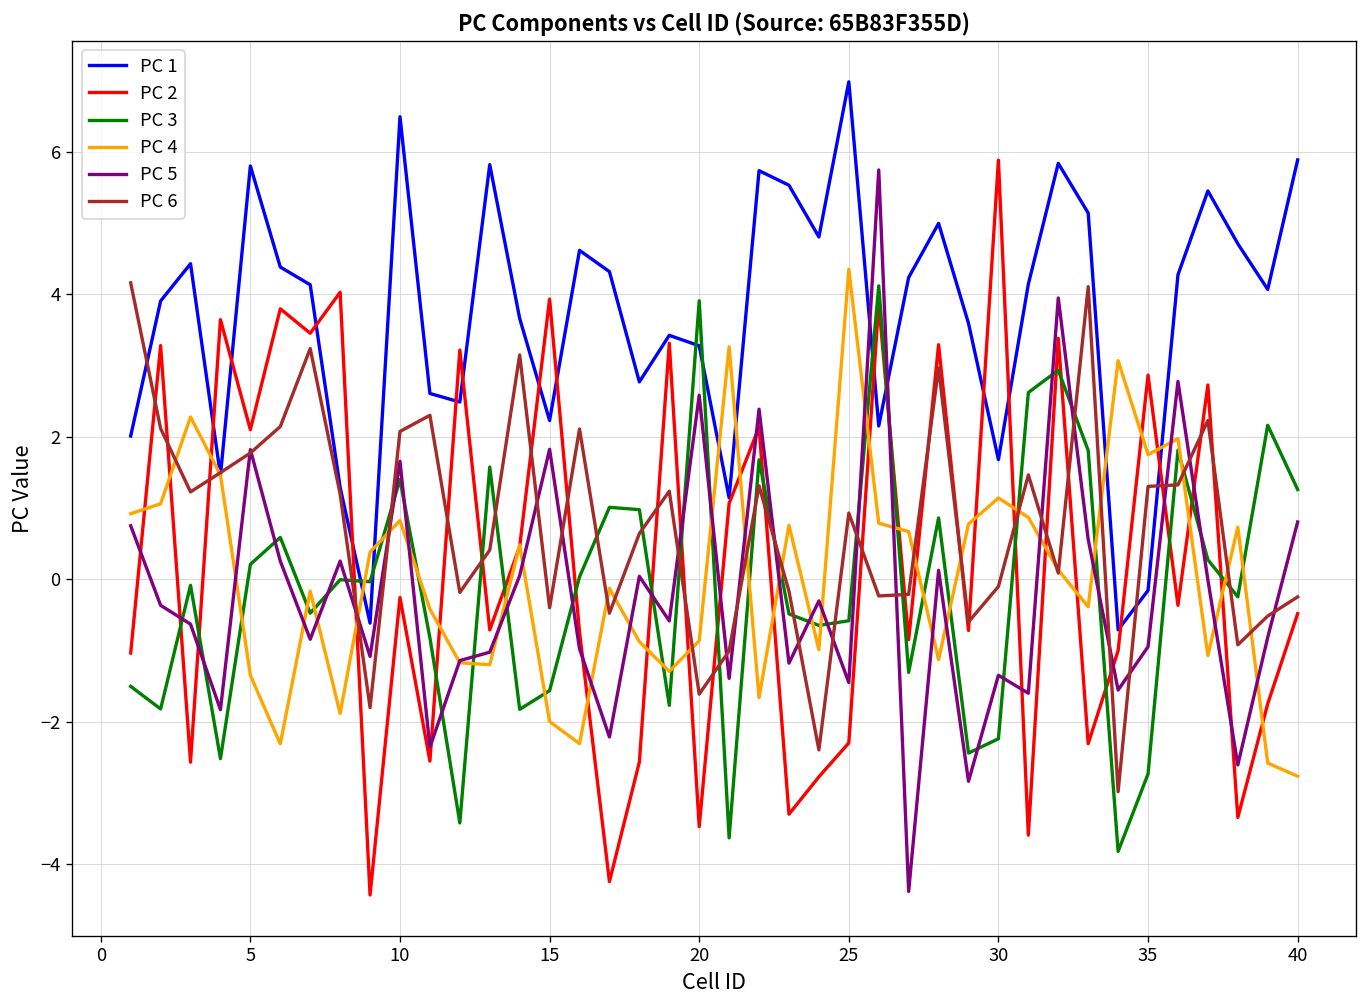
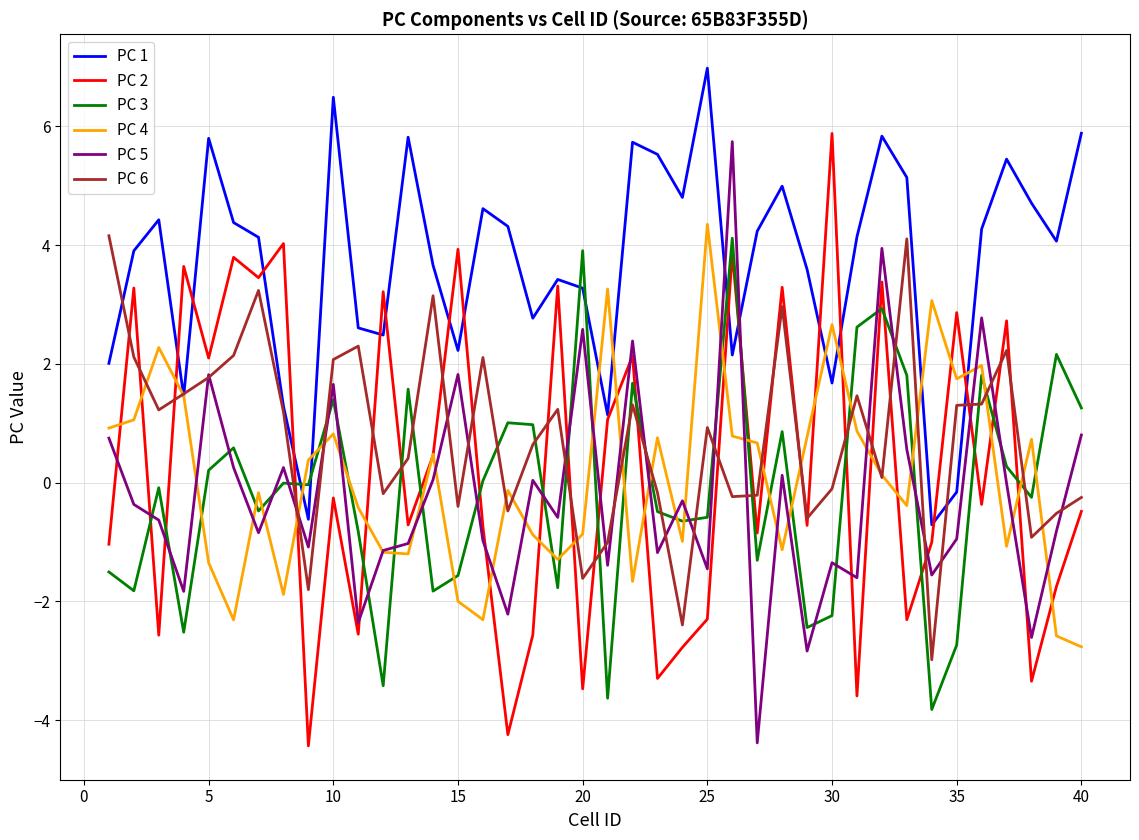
  {
    "PC 1": {
      "5": 5.8,
      "10": 6.5,
      "15": 2.2,
      "20": 3.3,
      "25": 7.0,
      "30": 1.7,
      "35": -0.2,
      "40": 5.9
    },
    "PC 2": {
      "5": 2.1,
      "10": -0.3,
      "15": 3.9,
      "20": -3.5,
      "25": -2.3,
      "30": 5.9,
      "35": 2.9,
      "40": -0.5
    },
    "PC 3": {
      "5": 0.2,
      "10": 1.4,
      "15": -1.6,
      "20": 3.9,
      "25": -0.6,
      "30": -2.2,
      "35": -2.7,
      "40": 1.3
    },
    "PC 4": {
      "5": -1.4,
      "10": 0.8,
      "15": -2.0,
      "20": -0.9,
      "25": 4.3,
-     "30": 1.1,
+     "30": 2.7,
      "35": 1.7,
      "40": -2.8
    },
    "PC 5": {
      "5": 1.8,
      "10": 1.7,
      "15": 1.8,
      "20": 2.6,
      "25": -1.5,
      "30": -1.4,
      "35": -0.9,
      "40": 0.8
    },
    "PC 6": {
      "5": 1.8,
      "10": 2.1,
      "15": -0.4,
      "20": -1.6,
      "25": 0.9,
      "30": -0.1,
      "35": 1.3,
      "40": -0.3
    }
  }
